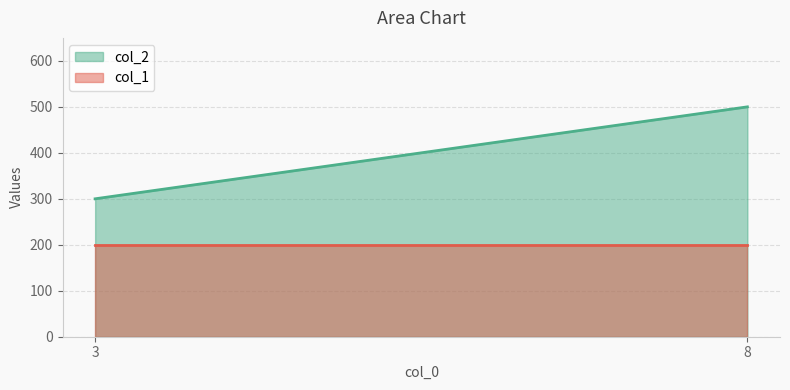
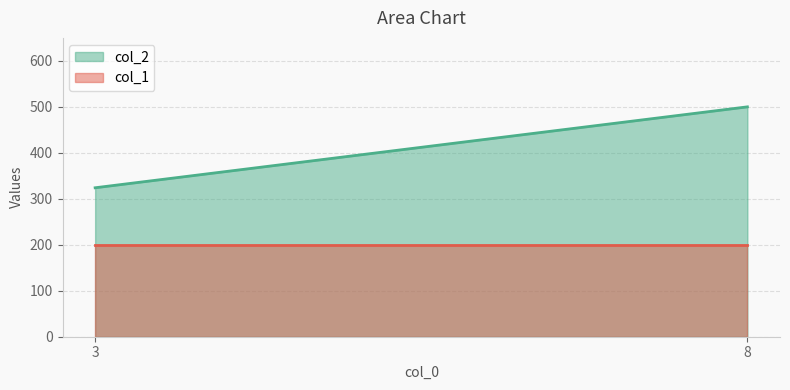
  {
    "col_2": {
-     "3": 300,
+     "3": 320,
      "8": 500
    },
    "col_1": {
      "3": 200,
      "8": 200
    }
  }
